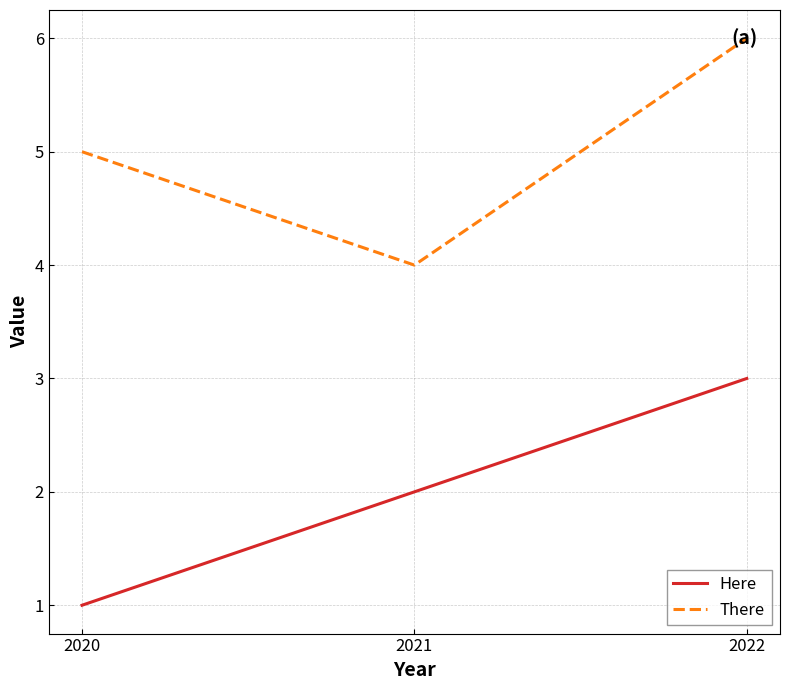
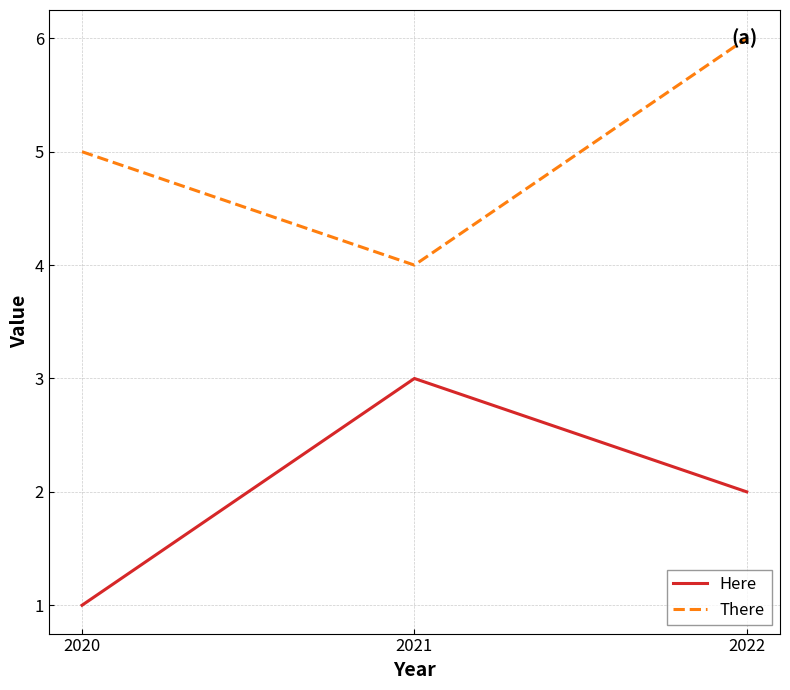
  {
    "Here": {
      "2020": 1,
-     "2021": 2,
-     "2022": 3
+     "2021": 3,
+     "2022": 2
    },
    "There": {
      "2020": 5,
      "2021": 4,
      "2022": 6
    }
  }
